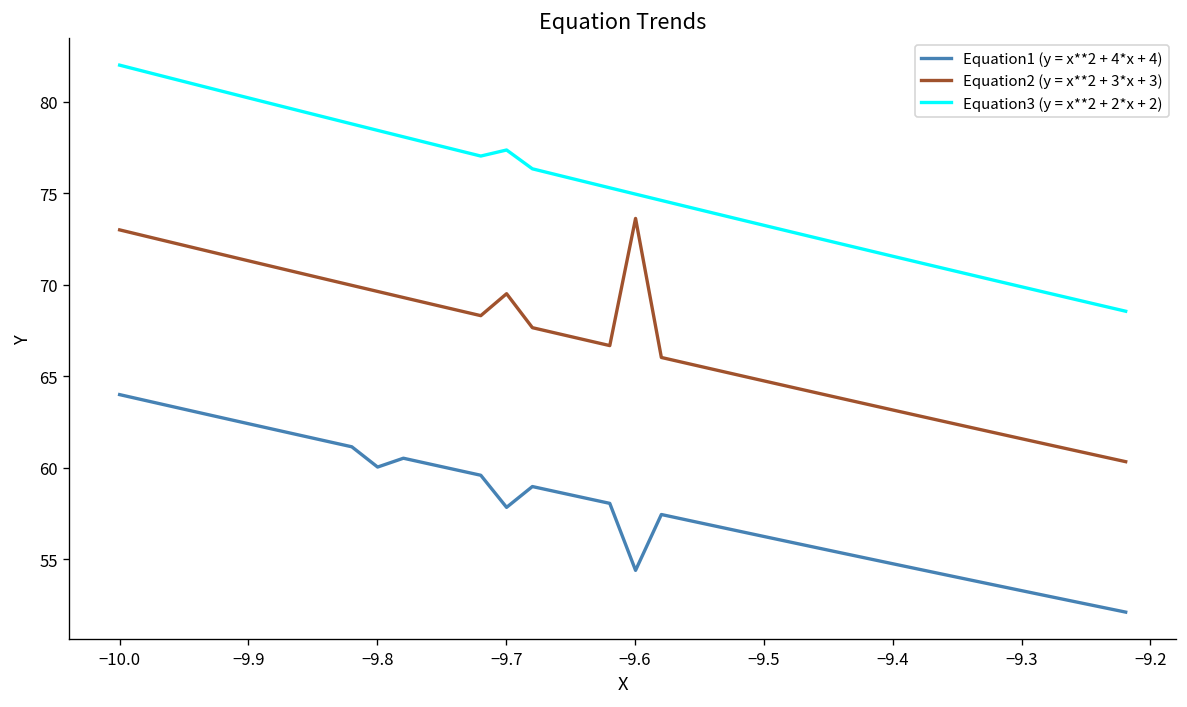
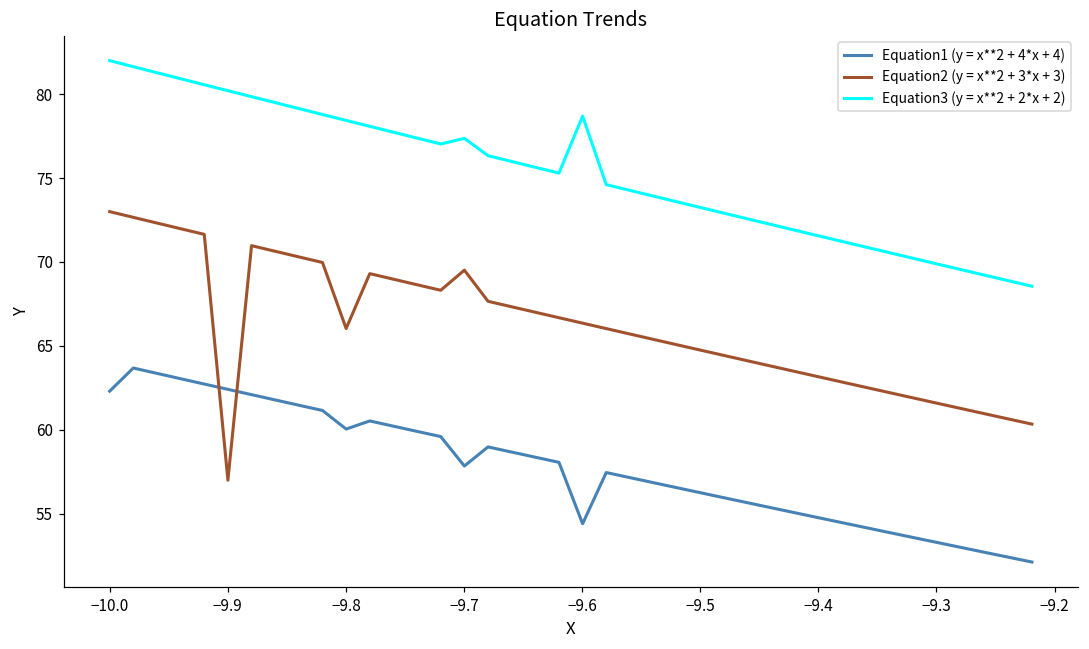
  {
    "Equation1 (y = x**2 + 4*x + 4)": {
-     "−10.0": 64.0,
+     "−10.0": 62.3,
      "−9.9": 62.4,
      "−9.8": 60.0,
      "−9.7": 57.8,
      "−9.6": 54.4
    },
    "Equation2 (y = x**2 + 3*x + 3)": {
      "−10.0": 73.0,
-     "−9.9": 71.3,
-     "−9.8": 69.6,
+     "−9.9": 57.0,
+     "−9.8": 66.0,
      "−9.7": 69.5,
-     "−9.6": 73.6
+     "−9.6": 66.4
    },
    "Equation3 (y = x**2 + 2*x + 2)": {
      "−10.0": 82.0,
      "−9.9": 80.2,
      "−9.8": 78.4,
      "−9.7": 77.4,
-     "−9.6": 75.0
+     "−9.6": 78.7
    }
  }
